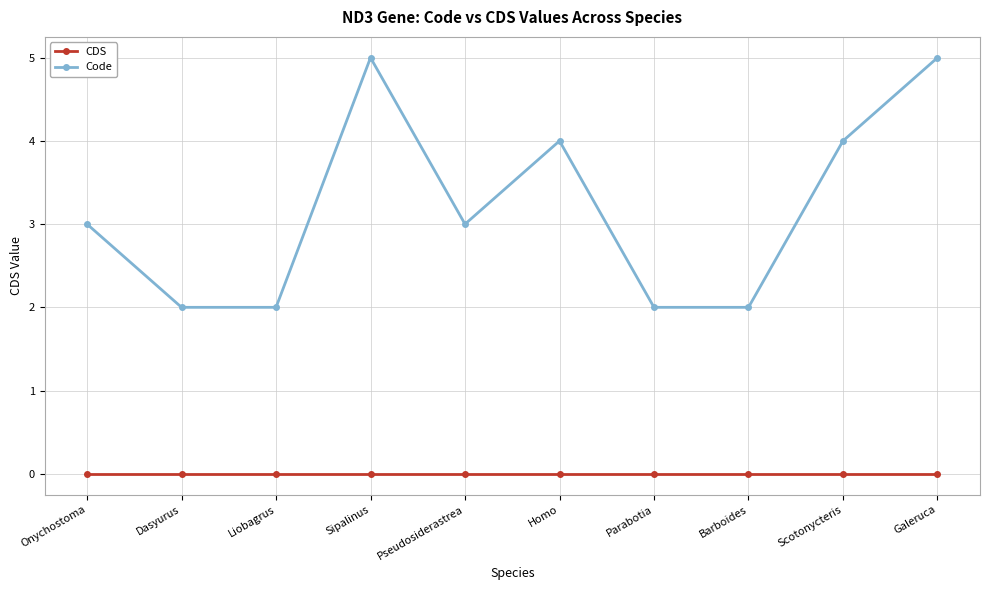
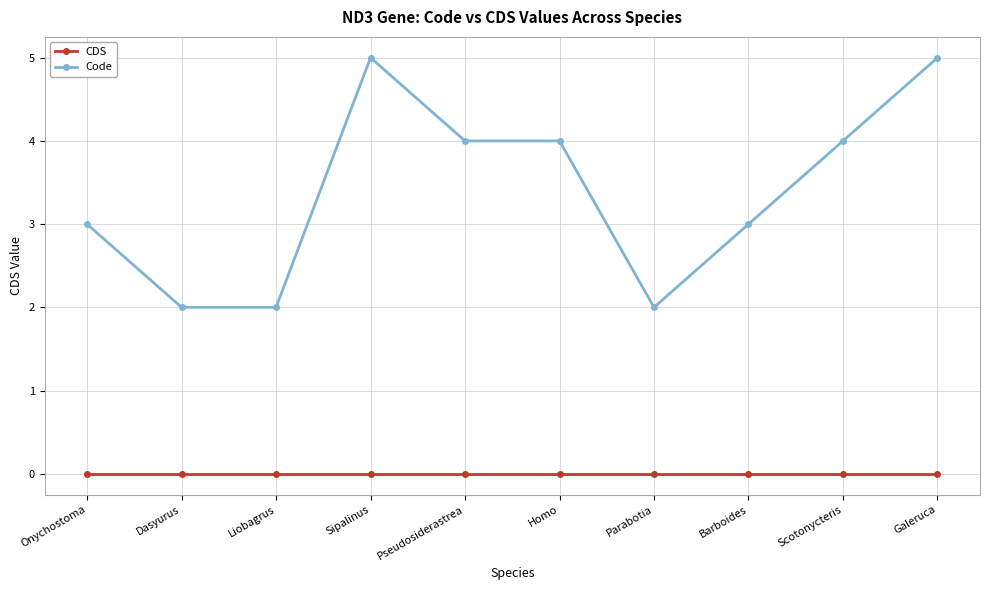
  {
    "CDS": {
      "Onychostoma": 0,
      "Dasyurus": 0,
      "Liobagrus": 0,
      "Sipalinus": 0,
      "Pseudosiderastrea": 0,
      "Homo": 0,
      "Parabotia": 0,
      "Barboides": 0,
      "Scotonycteris": 0,
      "Galeruca": 0
    },
    "Code": {
      "Onychostoma": 3,
      "Dasyurus": 2,
      "Liobagrus": 2,
      "Sipalinus": 5,
-     "Pseudosiderastrea": 3,
+     "Pseudosiderastrea": 4,
      "Homo": 4,
      "Parabotia": 2,
-     "Barboides": 2,
+     "Barboides": 3,
      "Scotonycteris": 4,
      "Galeruca": 5
    }
  }
